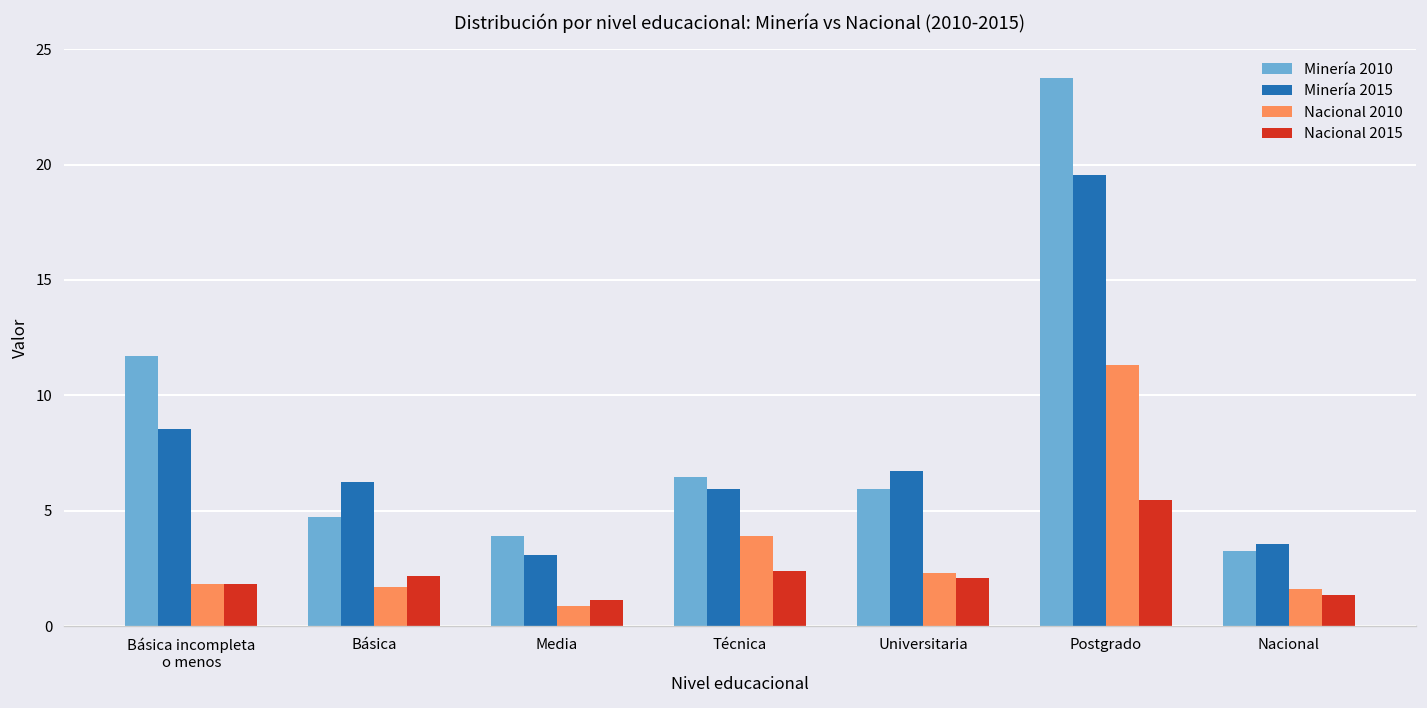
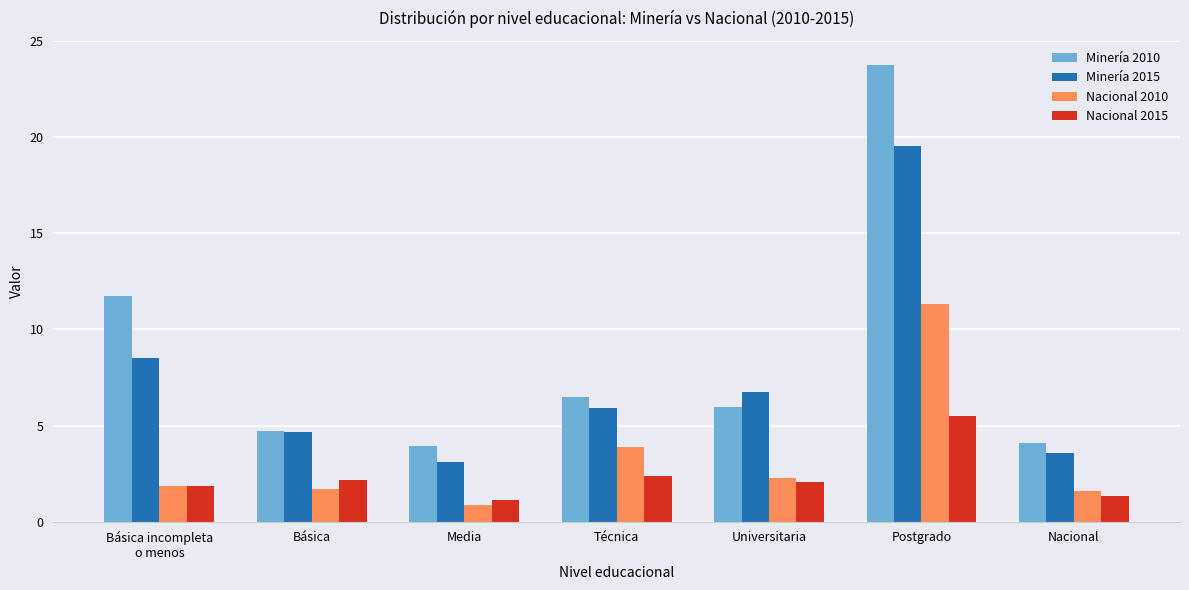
  {
    "Minería 2010": {
      "Básica incompleta o menos": 11.7,
      "Básica": 4.7,
      "Media": 3.9,
      "Técnica": 6.5,
      "Universitaria": 6.0,
      "Postgrado": 23.7,
-     "Nacional": 3.3
+     "Nacional": 4.1
    },
    "Minería 2015": {
      "Básica incompleta o menos": 8.5,
-     "Básica": 6.2,
+     "Básica": 4.7,
      "Media": 3.1,
      "Técnica": 5.9,
      "Universitaria": 6.7,
      "Postgrado": 19.6,
      "Nacional": 3.6
    },
    "Nacional 2010": {
      "Básica incompleta o menos": 1.8,
      "Básica": 1.7,
      "Media": 0.9,
      "Técnica": 3.9,
      "Universitaria": 2.3,
      "Postgrado": 11.3,
      "Nacional": 1.6
    },
    "Nacional 2015": {
      "Básica incompleta o menos": 1.8,
      "Básica": 2.2,
      "Media": 1.1,
      "Técnica": 2.4,
      "Universitaria": 2.1,
      "Postgrado": 5.5,
      "Nacional": 1.4
    }
  }
